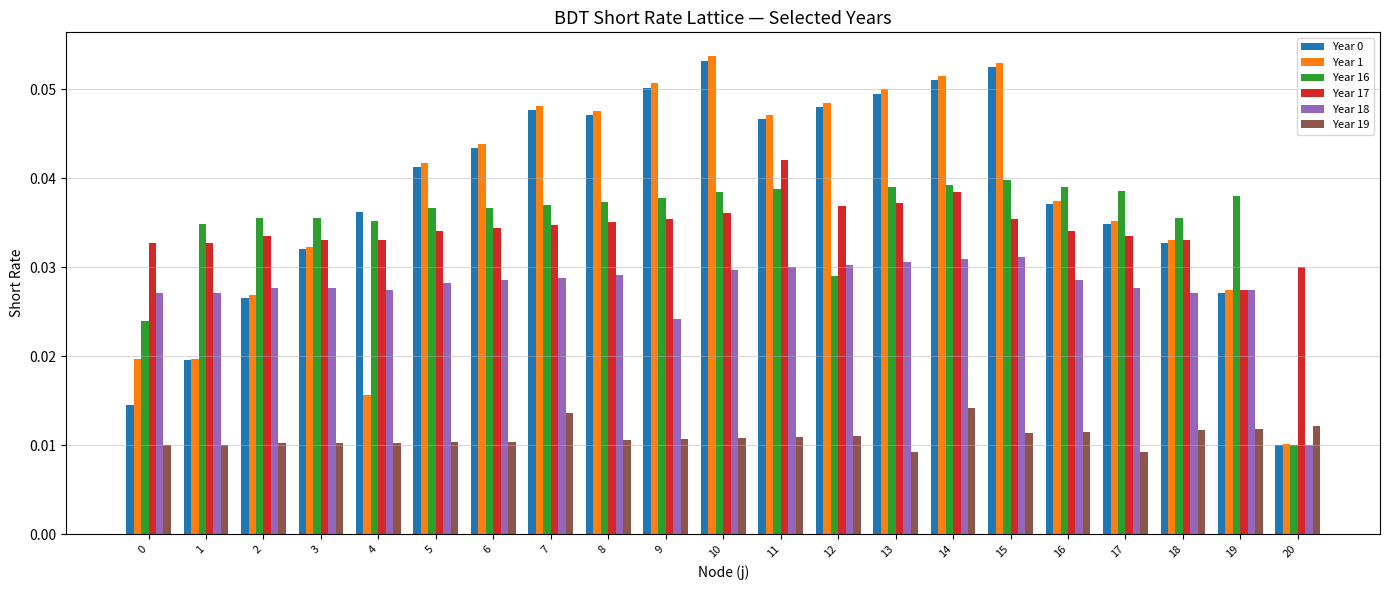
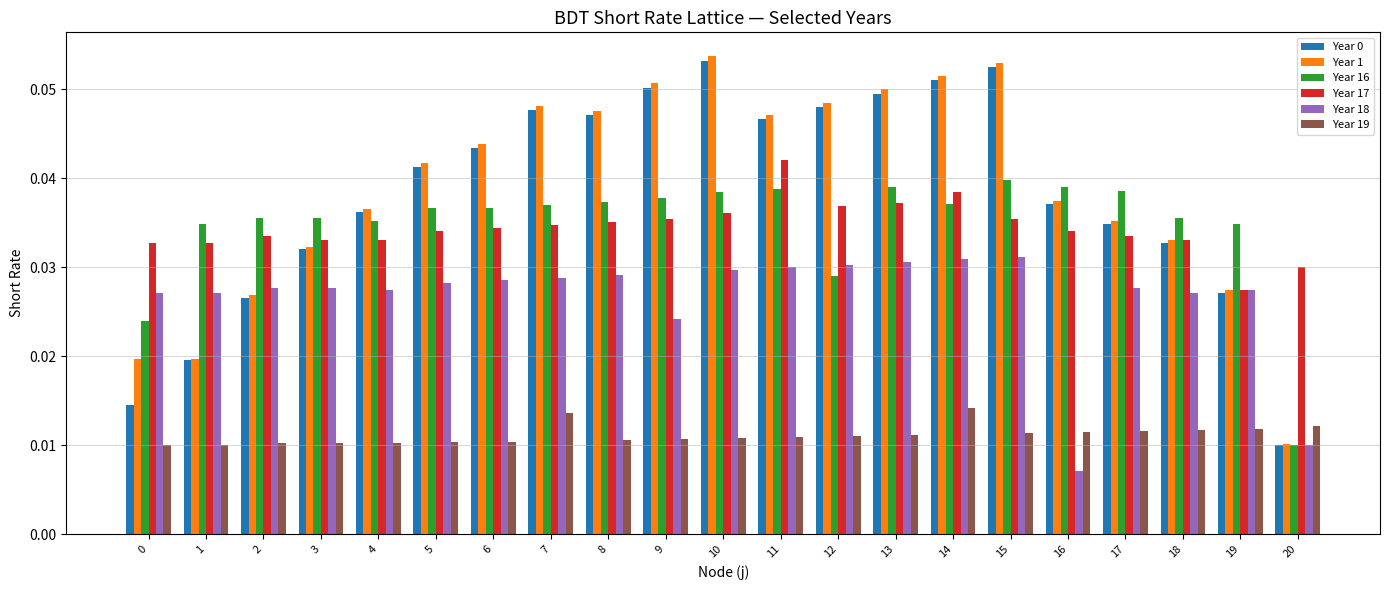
  {
    "Year 0": {
      "0": 0.014,
      "1": 0.020,
      "2": 0.027,
      "3": 0.032,
      "4": 0.036,
      "5": 0.041,
      "6": 0.043,
      "7": 0.048,
      "8": 0.047,
      "9": 0.050,
      "10": 0.053,
      "11": 0.047,
      "12": 0.048,
      "13": 0.050,
      "14": 0.051,
      "15": 0.052,
      "16": 0.037,
      "17": 0.035,
      "18": 0.033,
      "19": 0.027,
      "20": 0.010
    },
    "Year 1": {
      "0": 0.020,
      "1": 0.020,
      "2": 0.027,
      "3": 0.032,
-     "4": 0.016,
+     "4": 0.037,
      "5": 0.042,
      "6": 0.044,
      "7": 0.048,
      "8": 0.048,
      "9": 0.051,
      "10": 0.054,
      "11": 0.047,
      "12": 0.048,
      "13": 0.050,
      "14": 0.052,
      "15": 0.053,
      "16": 0.037,
      "17": 0.035,
      "18": 0.033,
      "19": 0.027,
      "20": 0.010
    },
    "Year 16": {
      "0": 0.024,
      "1": 0.035,
      "2": 0.036,
      "3": 0.036,
      "4": 0.035,
      "5": 0.037,
      "6": 0.037,
      "7": 0.037,
      "8": 0.037,
      "9": 0.038,
      "10": 0.039,
      "11": 0.039,
      "12": 0.029,
      "13": 0.039,
-     "14": 0.039,
+     "14": 0.037,
      "15": 0.040,
      "16": 0.039,
      "17": 0.039,
      "18": 0.036,
-     "19": 0.038,
+     "19": 0.035,
      "20": 0.010
    },
    "Year 17": {
      "0": 0.033,
      "1": 0.033,
      "2": 0.034,
      "3": 0.033,
      "4": 0.033,
      "5": 0.034,
      "6": 0.034,
      "7": 0.035,
      "8": 0.035,
      "9": 0.035,
      "10": 0.036,
      "11": 0.042,
      "12": 0.037,
      "13": 0.037,
      "14": 0.039,
      "15": 0.035,
      "16": 0.034,
      "17": 0.034,
      "18": 0.033,
      "19": 0.027,
      "20": 0.030
    },
    "Year 18": {
      "0": 0.027,
      "1": 0.027,
      "2": 0.028,
      "3": 0.028,
      "4": 0.027,
      "5": 0.028,
      "6": 0.029,
      "7": 0.029,
      "8": 0.029,
      "9": 0.024,
      "10": 0.030,
      "11": 0.030,
      "12": 0.030,
      "13": 0.031,
      "14": 0.031,
      "15": 0.031,
-     "16": 0.029,
+     "16": 0.007,
      "17": 0.028,
      "18": 0.027,
      "19": 0.027,
      "20": 0.010
    },
    "Year 19": {
      "0": 0.010,
      "1": 0.010,
      "2": 0.010,
      "3": 0.010,
      "4": 0.010,
      "5": 0.010,
      "6": 0.010,
      "7": 0.014,
      "8": 0.011,
      "9": 0.011,
      "10": 0.011,
      "11": 0.011,
      "12": 0.011,
-     "13": 0.009,
+     "13": 0.011,
      "14": 0.014,
      "15": 0.011,
      "16": 0.012,
-     "17": 0.009,
+     "17": 0.012,
      "18": 0.012,
      "19": 0.012,
      "20": 0.012
    }
  }
